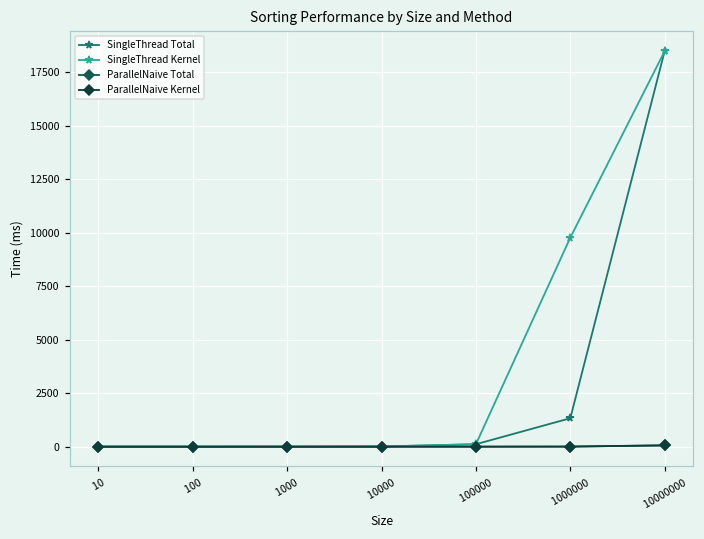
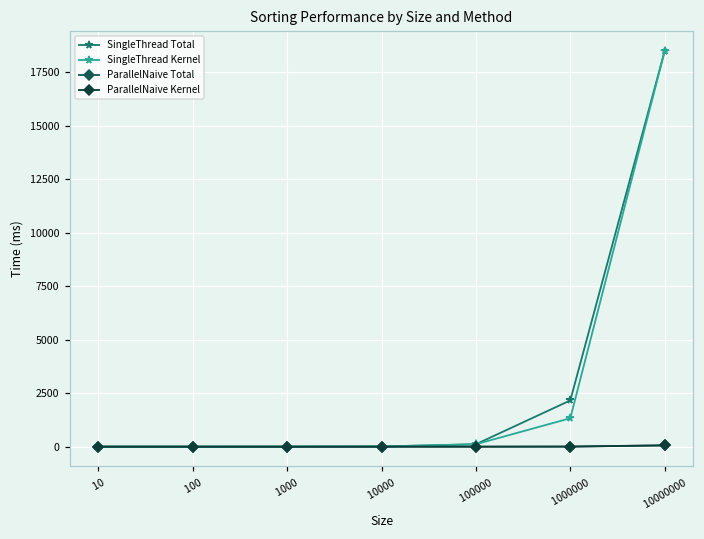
  {
    "SingleThread Total": {
-     "1000000": 1300
+     "1000000": 2200
    },
    "SingleThread Kernel": {
-     "1000000": 9800
+     "1000000": 1300
    },
    "ParallelNaive Kernel": {
      "1000000": 0,
      "10000000": 100
    }
  }
